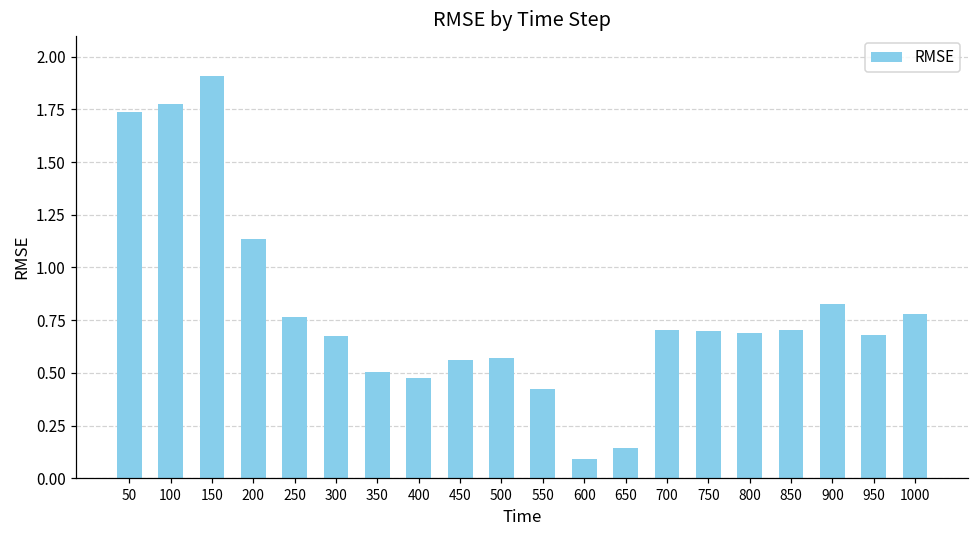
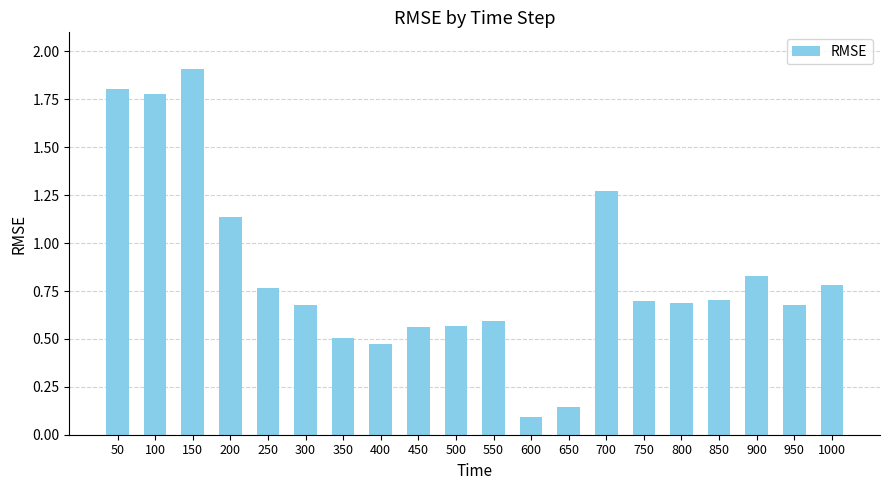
  {
-   "50": 1.74,
+   "50": 1.80,
    "100": 1.78,
    "150": 1.91,
    "200": 1.13,
    "250": 0.76,
    "300": 0.67,
    "350": 0.50,
    "400": 0.47,
    "450": 0.56,
    "500": 0.57,
-   "550": 0.42,
+   "550": 0.59,
    "600": 0.09,
    "650": 0.14,
-   "700": 0.70,
+   "700": 1.27,
    "750": 0.70,
    "800": 0.69,
    "850": 0.70,
    "900": 0.83,
    "950": 0.68,
    "1000": 0.78
  }
